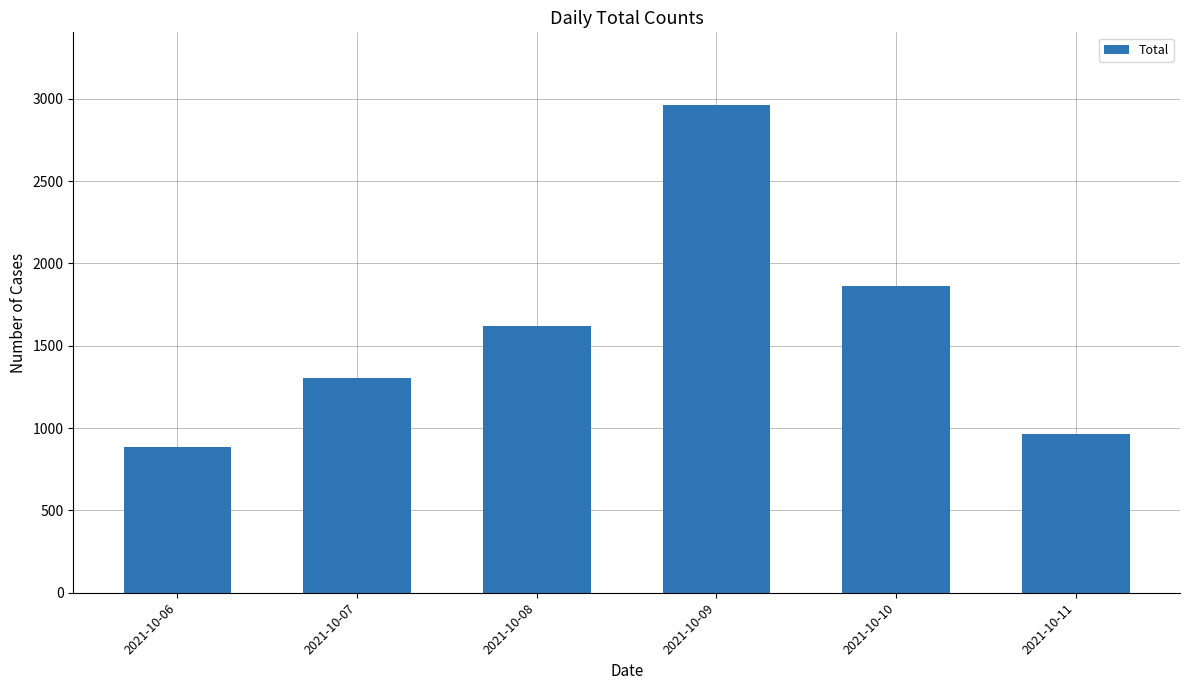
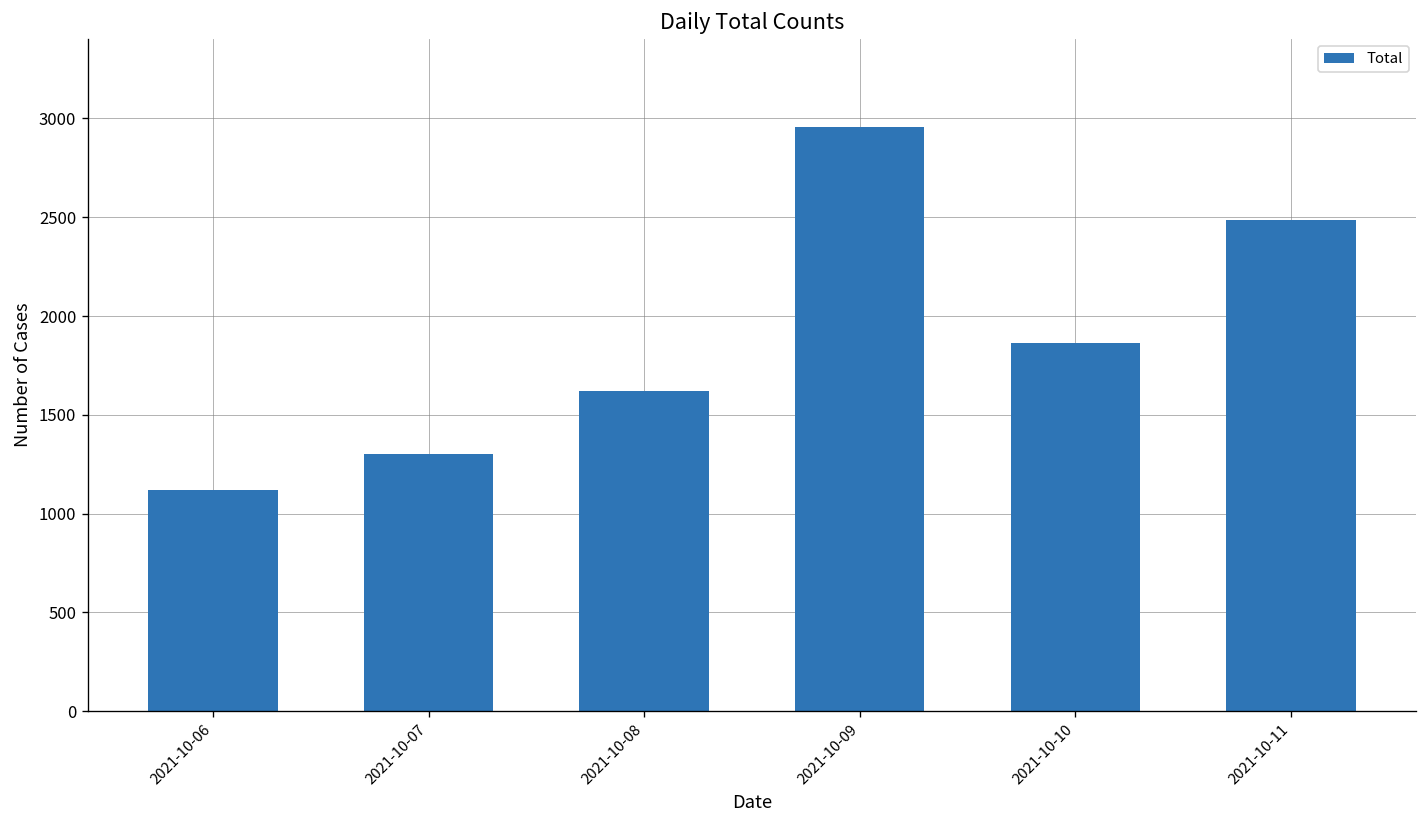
  {
-   "2021-10-06": 890,
+   "2021-10-06": 1120,
    "2021-10-07": 1300,
    "2021-10-08": 1620,
    "2021-10-09": 2960,
    "2021-10-10": 1860,
-   "2021-10-11": 970
+   "2021-10-11": 2490
  }
